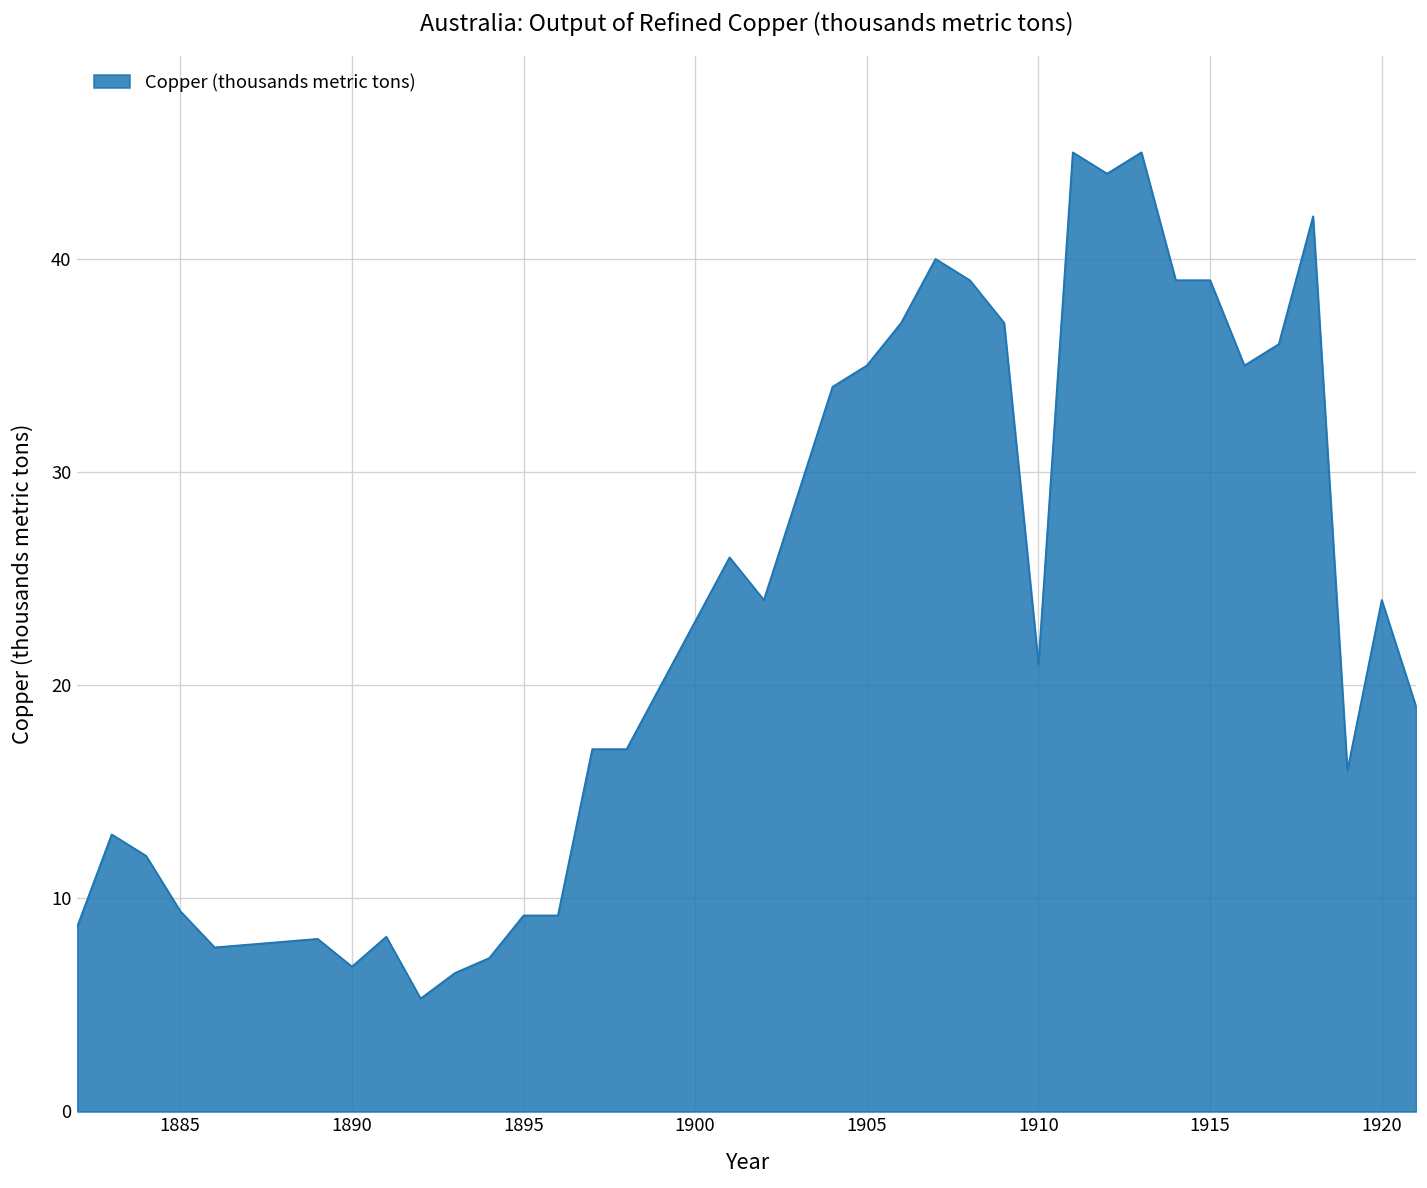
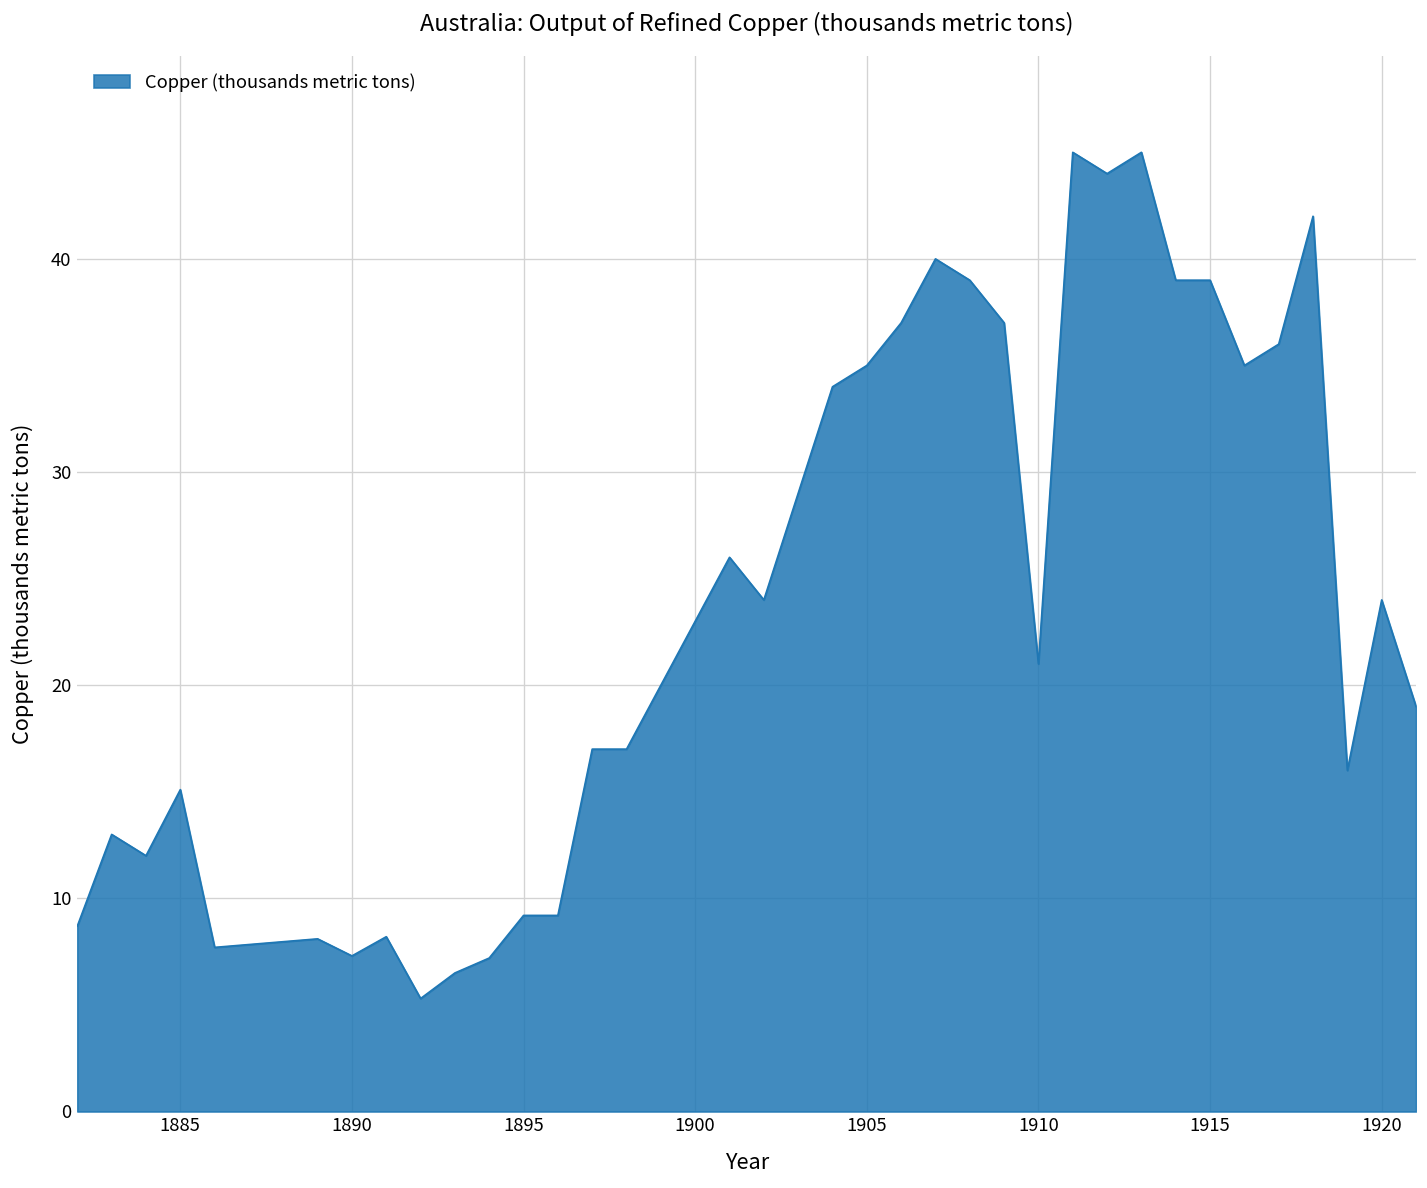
  {
-   "1885": 9.4,
-   "1890": 6.8,
+   "1885": 15.1,
+   "1890": 7.3,
    "1895": 9.2,
    "1900": 23.0,
    "1905": 35.0,
    "1910": 21.0,
    "1915": 39.0,
    "1920": 24.0
  }
